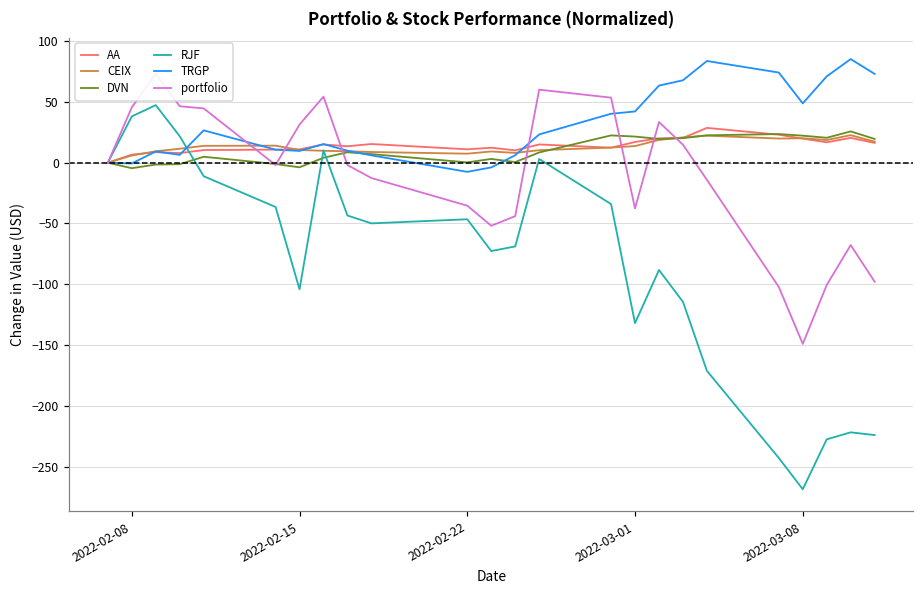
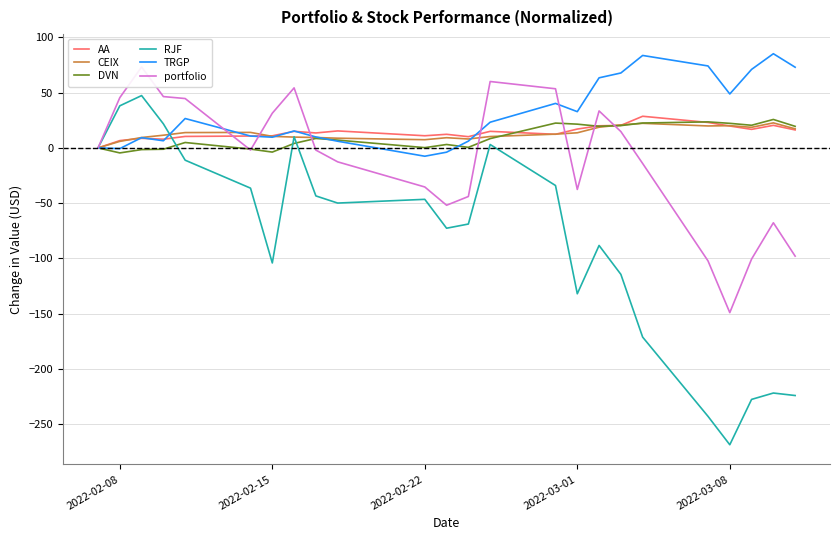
  {
    "AA": {
      "2022-02-22": 11,
      "2022-03-01": 17
    },
    "CEIX": {
      "2022-02-22": 7,
      "2022-03-01": 14
    },
    "DVN": {
      "2022-02-08": -5,
      "2022-02-15": -4,
      "2022-02-22": 0,
      "2022-03-01": 21
    },
    "RJF": {
      "2022-02-08": 38,
      "2022-02-15": -104,
      "2022-02-22": -47,
      "2022-03-01": -132,
      "2022-03-08": -269
    },
    "TRGP": {
      "2022-02-08": -1,
      "2022-02-22": -8,
-     "2022-03-01": 42,
+     "2022-03-01": 33,
      "2022-03-08": 49
    },
    "portfolio": {
      "2022-02-08": 45,
      "2022-02-15": 31,
      "2022-02-22": -35,
      "2022-03-01": -38,
      "2022-03-08": -149
    }
  }
